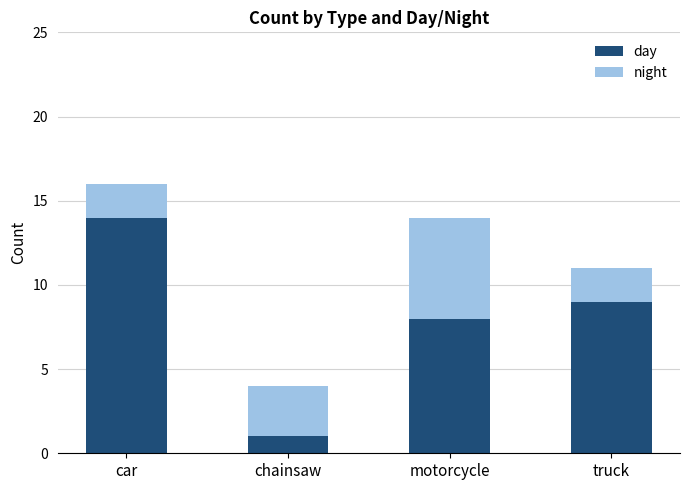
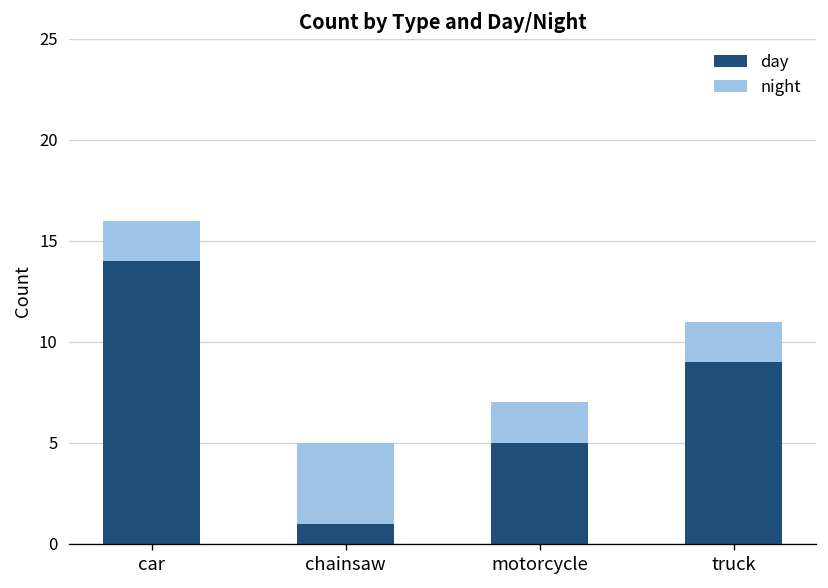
  {
    "day": {
      "car": 14,
      "chainsaw": 1,
-     "motorcycle": 8,
+     "motorcycle": 5,
      "truck": 9
    },
    "night": {
      "car": 2,
-     "chainsaw": 3,
-     "motorcycle": 6,
+     "chainsaw": 4,
+     "motorcycle": 2,
      "truck": 2
    }
  }
